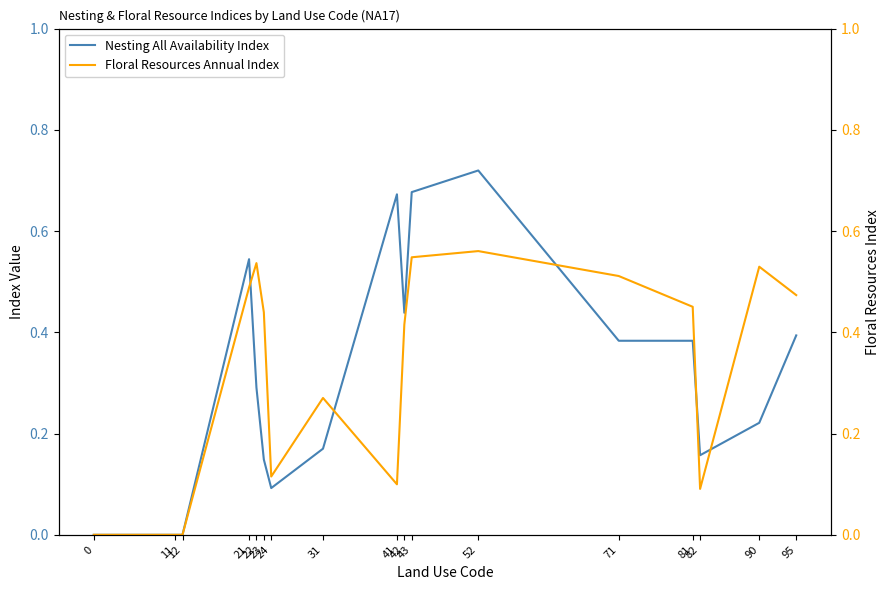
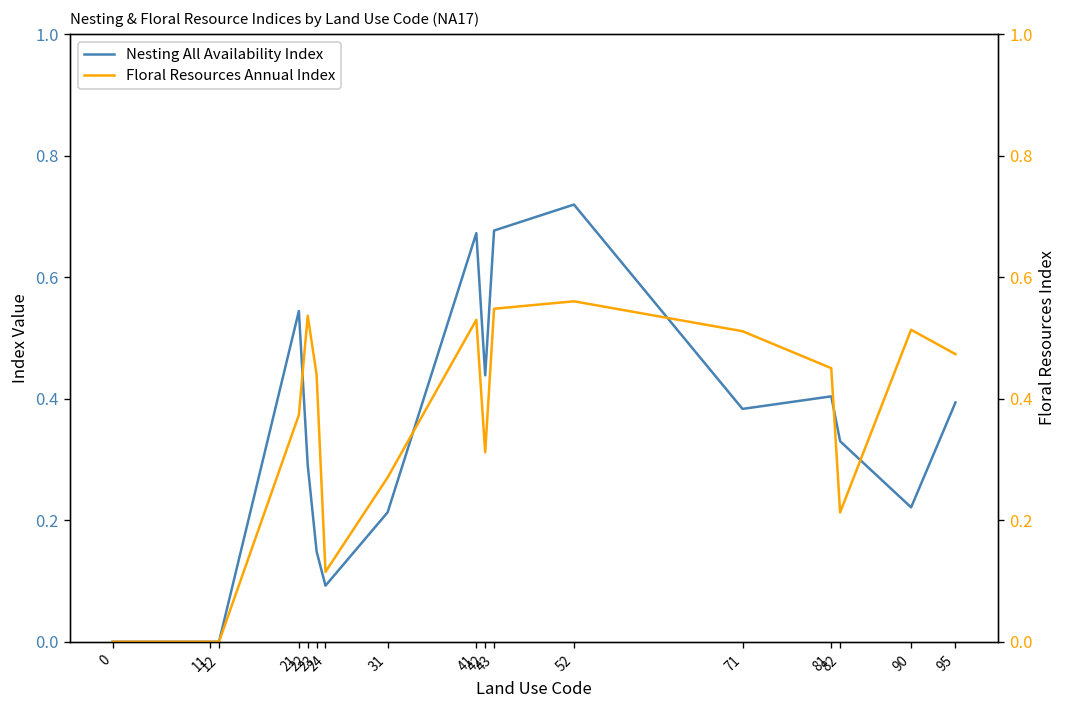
  {
    "Nesting All Availability Index": {
      "0": 0.00,
      "11": 0.00,
      "12": 0.00,
      "21": 0.54,
      "22": 0.29,
      "23": 0.15,
      "24": 0.09,
-     "31": 0.17,
+     "31": 0.21,
      "41": 0.67,
      "42": 0.44,
      "43": 0.68,
      "52": 0.72,
      "71": 0.38,
-     "81": 0.38,
-     "82": 0.16,
+     "81": 0.40,
+     "82": 0.33,
      "90": 0.22,
      "95": 0.39
    },
    "Floral Resources Annual Index": {
      "0": 0.00,
      "11": 0.00,
      "12": 0.00,
-     "21": 0.49,
+     "21": 0.37,
      "22": 0.54,
      "23": 0.44,
      "24": 0.12,
      "31": 0.27,
-     "41": 0.10,
-     "42": 0.42,
+     "41": 0.53,
+     "42": 0.31,
      "43": 0.55,
      "52": 0.56,
      "71": 0.51,
      "81": 0.45,
-     "82": 0.09,
-     "90": 0.53,
+     "82": 0.21,
+     "90": 0.51,
      "95": 0.47
    }
  }
